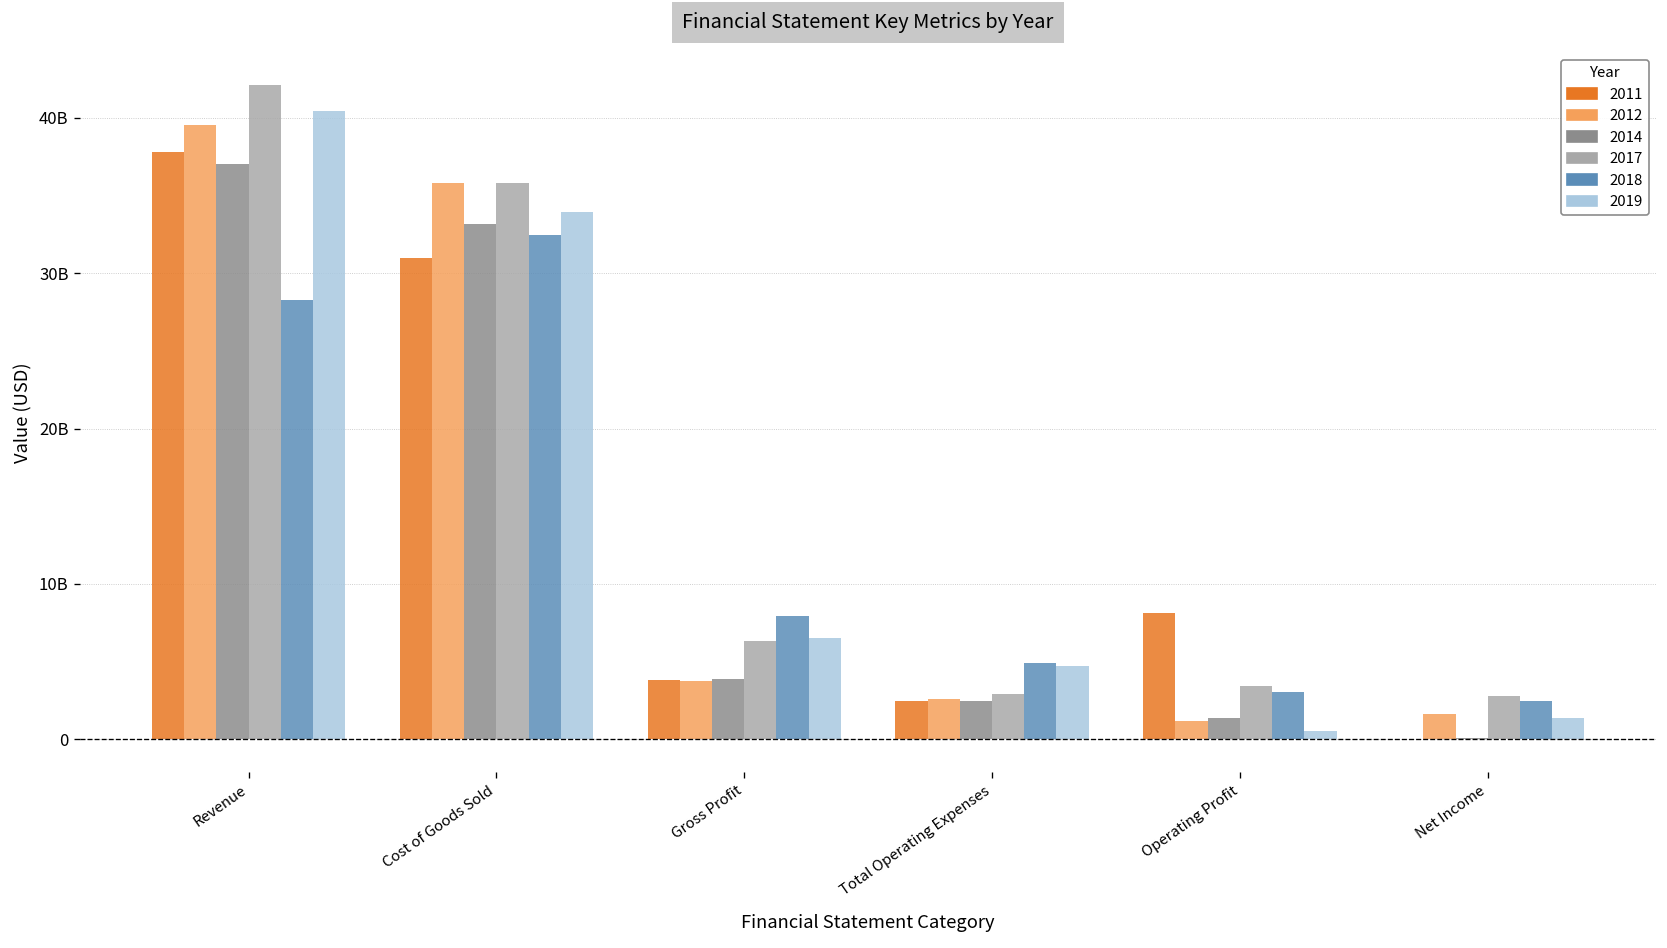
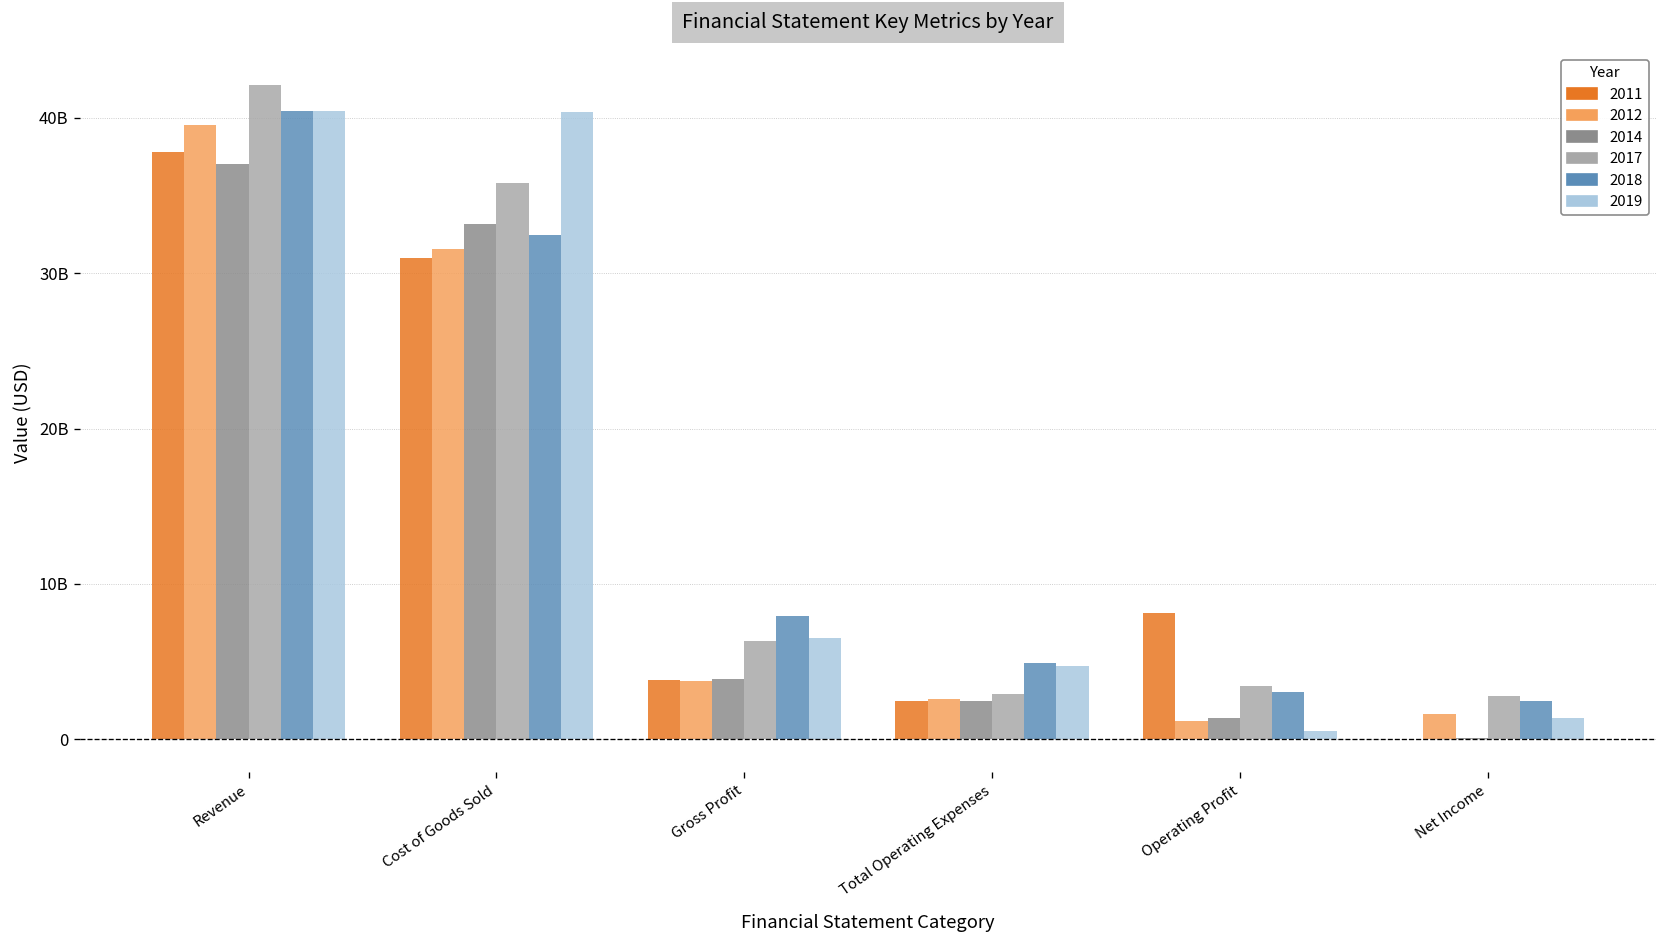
  {
    "2011": {
      "Revenue": 37800000000,
      "Cost of Goods Sold": 31000000000,
      "Gross Profit": 3800000000,
      "Total Operating Expenses": 2400000000,
      "Operating Profit": 8100000000
    },
    "2012": {
      "Revenue": 39500000000,
-     "Cost of Goods Sold": 35800000000,
+     "Cost of Goods Sold": 31500000000,
      "Gross Profit": 3700000000,
      "Total Operating Expenses": 2600000000,
      "Operating Profit": 1200000000,
      "Net Income": 1600000000
    },
    "2018": {
-     "Revenue": 28300000000,
+     "Revenue": 40400000000,
      "Cost of Goods Sold": 32500000000,
      "Gross Profit": 8000000000,
      "Total Operating Expenses": 4900000000,
      "Operating Profit": 3100000000,
      "Net Income": 2500000000
    },
    "2019": {
      "Revenue": 40500000000,
-     "Cost of Goods Sold": 34000000000,
+     "Cost of Goods Sold": 40400000000,
      "Gross Profit": 6500000000,
      "Total Operating Expenses": 4700000000,
      "Operating Profit": 600000000,
      "Net Income": 1300000000
    }
  }
